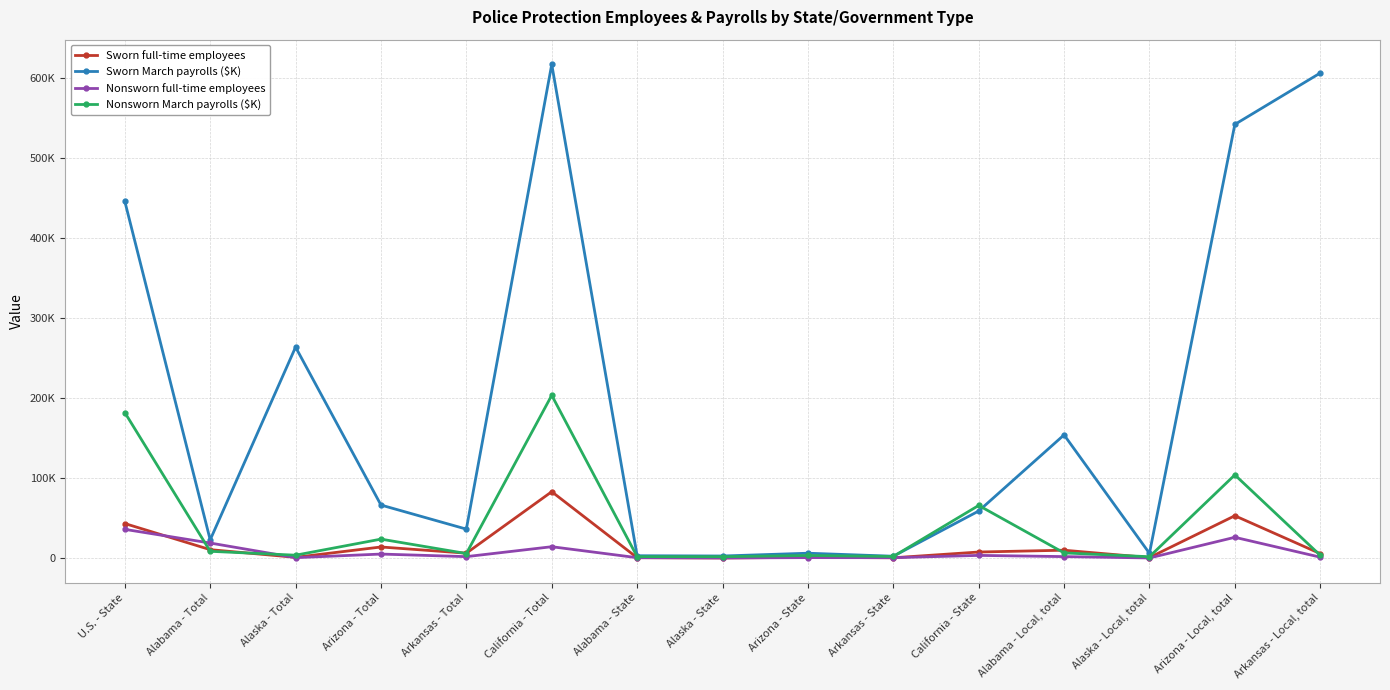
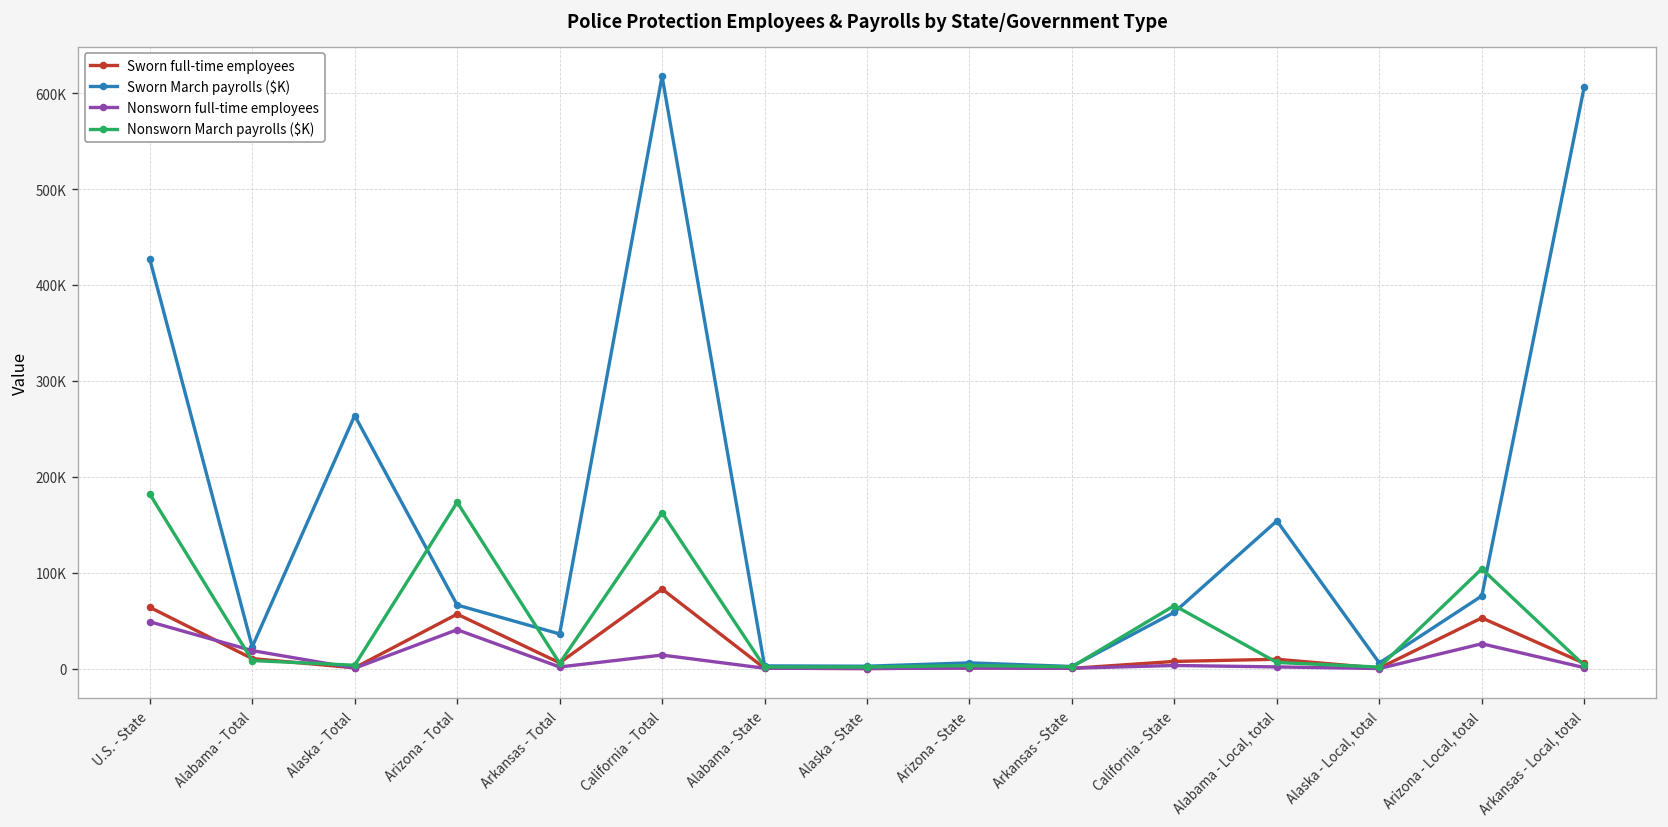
  {
    "Sworn full-time employees": {
-     "U.S. - State": 40000,
-     "Arizona - Total": 10000,
+     "U.S. - State": 60000,
+     "Arizona - Total": 60000,
      "California - Total": 80000,
      "California - State": 10000,
      "Alabama - Local, total": 10000,
      "Arizona - Local, total": 50000
    },
    "Sworn March payrolls ($K)": {
-     "U.S. - State": 450000,
+     "U.S. - State": 430000,
      "Alabama - Total": 20000,
      "Alaska - Total": 260000,
      "Arizona - Total": 70000,
      "Arkansas - Total": 40000,
      "California - Total": 620000,
      "California - State": 60000,
      "Alabama - Local, total": 150000,
      "Alaska - Local, total": 10000,
-     "Arizona - Local, total": 540000,
+     "Arizona - Local, total": 80000,
      "Arkansas - Local, total": 610000
    },
    "Nonsworn full-time employees": {
-     "U.S. - State": 40000,
+     "U.S. - State": 50000,
      "Alabama - Total": 20000,
-     "Arizona - Total": 10000,
+     "Arizona - Total": 40000,
      "Arkansas - Total": 0,
      "California - Total": 10000,
      "California - State": 0,
      "Alabama - Local, total": 0,
      "Arizona - Local, total": 30000
    },
    "Nonsworn March payrolls ($K)": {
      "U.S. - State": 180000,
-     "Arizona - Total": 20000,
-     "California - Total": 200000,
+     "Arizona - Total": 170000,
+     "California - Total": 160000,
      "California - State": 70000,
      "Alabama - Local, total": 10000,
      "Arizona - Local, total": 100000
    }
  }
